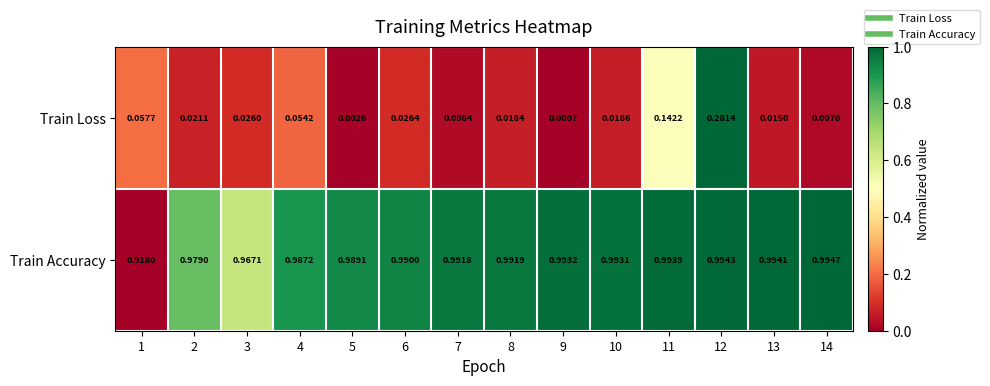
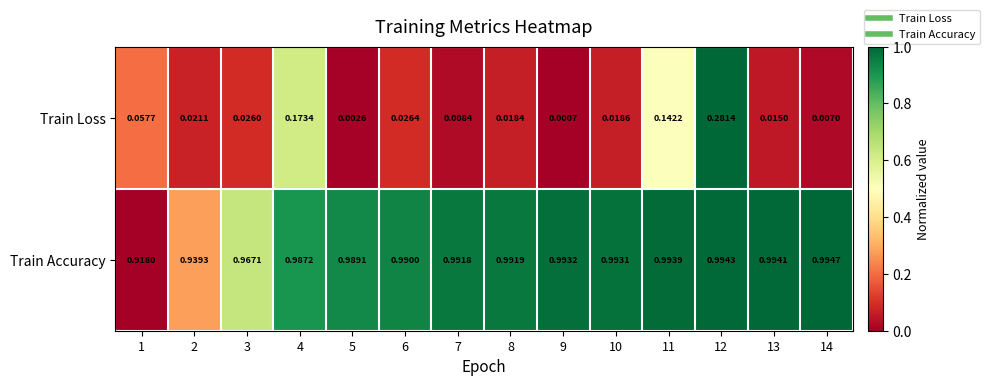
  {
    "Train Loss": {
      "1": 0.0577,
      "2": 0.0211,
      "3": 0.0260,
-     "4": 0.0542,
+     "4": 0.1734,
      "5": 0.0026,
      "6": 0.0264,
      "7": 0.0084,
      "8": 0.0184,
      "9": 0.0007,
      "10": 0.0186,
      "11": 0.1422,
      "12": 0.2814,
      "13": 0.0150,
      "14": 0.0070
    },
    "Train Accuracy": {
      "1": 0.9180,
-     "2": 0.9790,
+     "2": 0.9393,
      "3": 0.9671,
      "4": 0.9872,
      "5": 0.9891,
      "6": 0.9900,
      "7": 0.9918,
      "8": 0.9919,
      "9": 0.9932,
      "10": 0.9931,
      "11": 0.9939,
      "12": 0.9943,
      "13": 0.9941,
      "14": 0.9947
    }
  }
